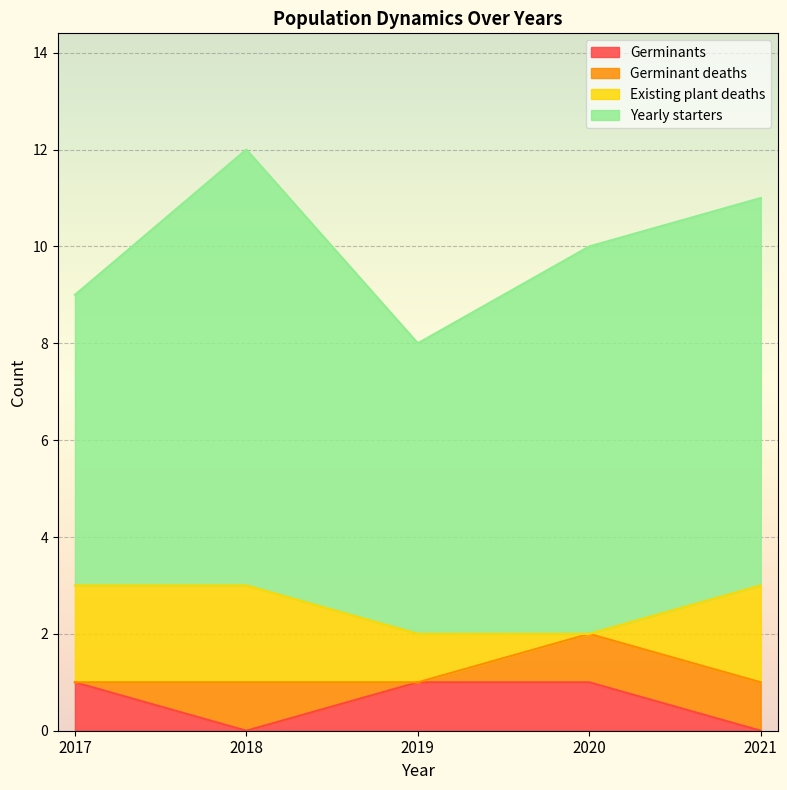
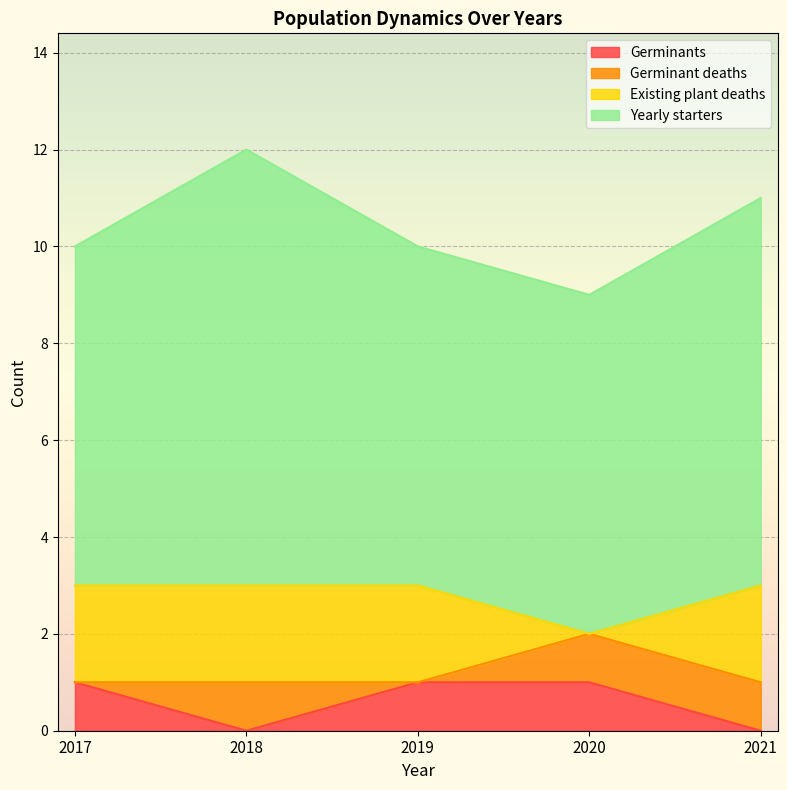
  {
    "Germinants": {
      "2018": 0,
      "2020": 1,
      "2021": 0
    },
    "Germinant deaths": {
      "2018": 1,
      "2021": 1
    },
    "Existing plant deaths": {
      "2017": 2,
      "2018": 2,
-     "2019": 1,
+     "2019": 2,
      "2021": 2
    },
    "Yearly starters": {
-     "2017": 6,
+     "2017": 7,
      "2018": 9,
-     "2019": 6,
-     "2020": 8,
+     "2019": 7,
+     "2020": 7,
      "2021": 8
    }
  }
